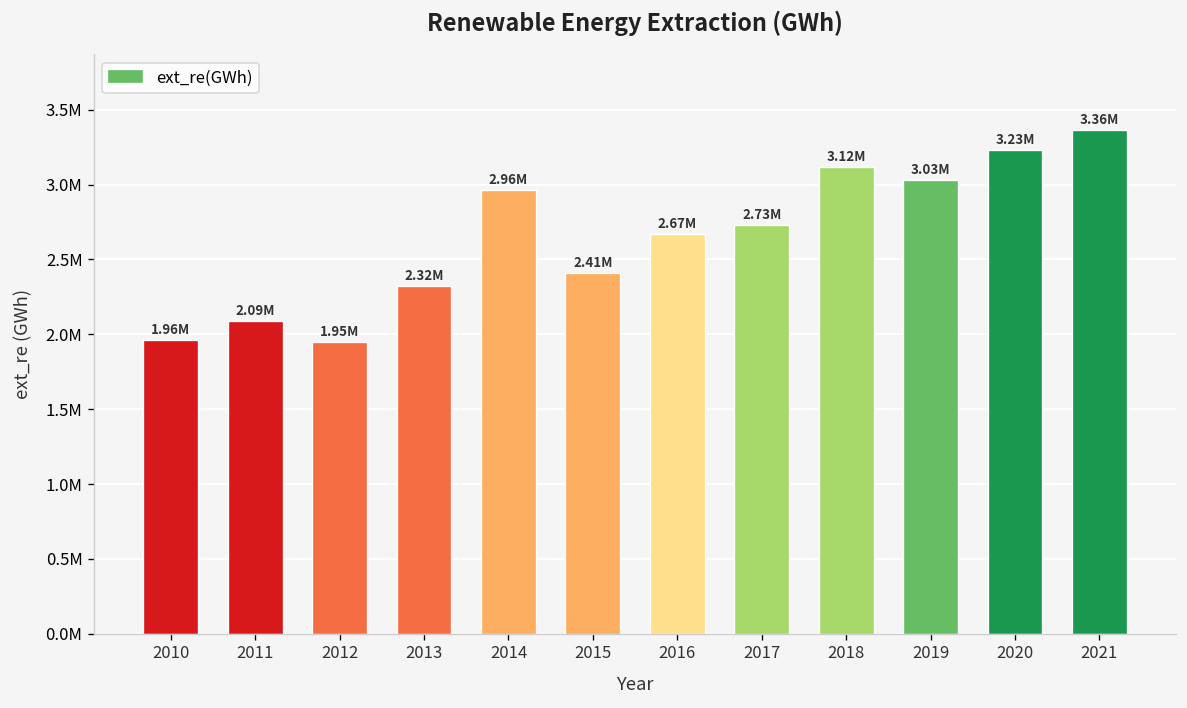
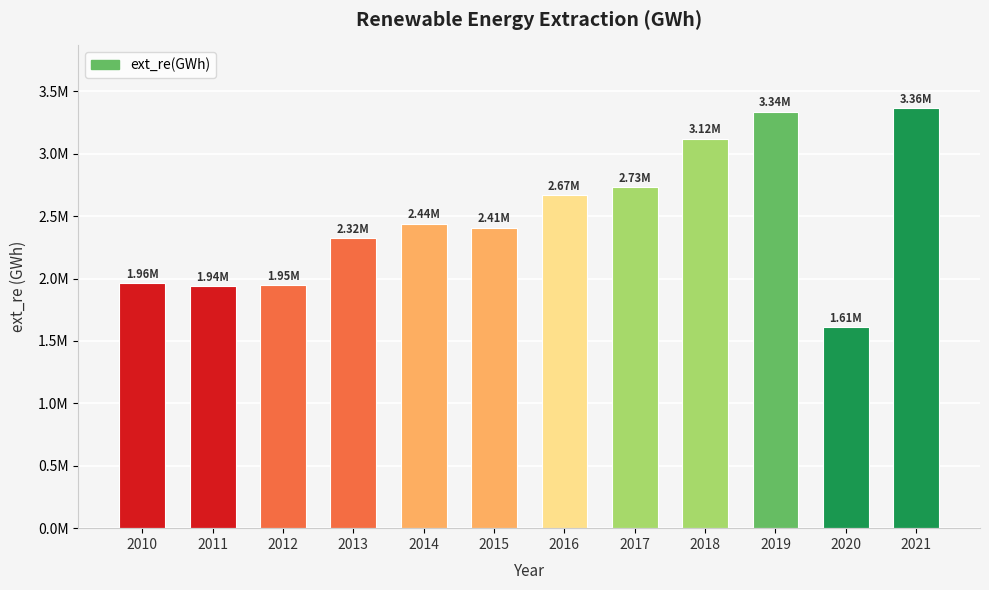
  {
    "2010": "1.96M",
-   "2011": "2.09M",
+   "2011": "1.94M",
    "2012": "1.95M",
    "2013": "2.32M",
-   "2014": "2.96M",
+   "2014": "2.44M",
    "2015": "2.41M",
    "2016": "2.67M",
    "2017": "2.73M",
    "2018": "3.12M",
-   "2019": "3.03M",
-   "2020": "3.23M",
+   "2019": "3.34M",
+   "2020": "1.61M",
    "2021": "3.36M"
  }
